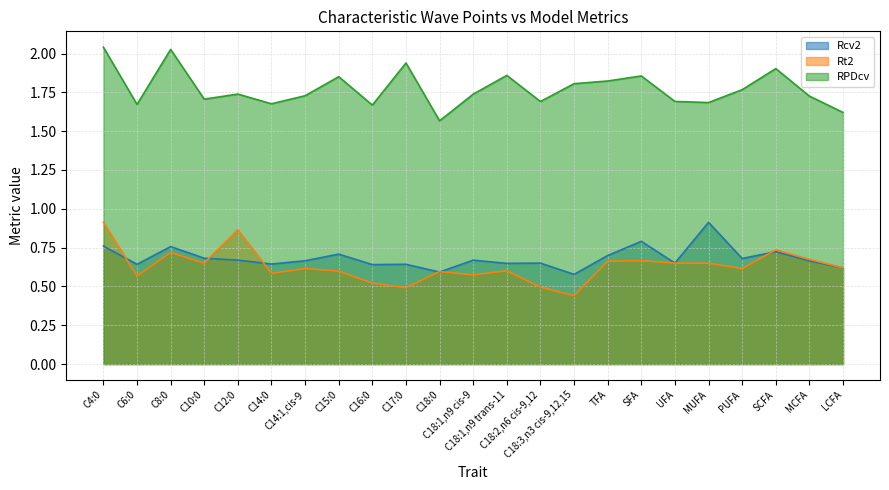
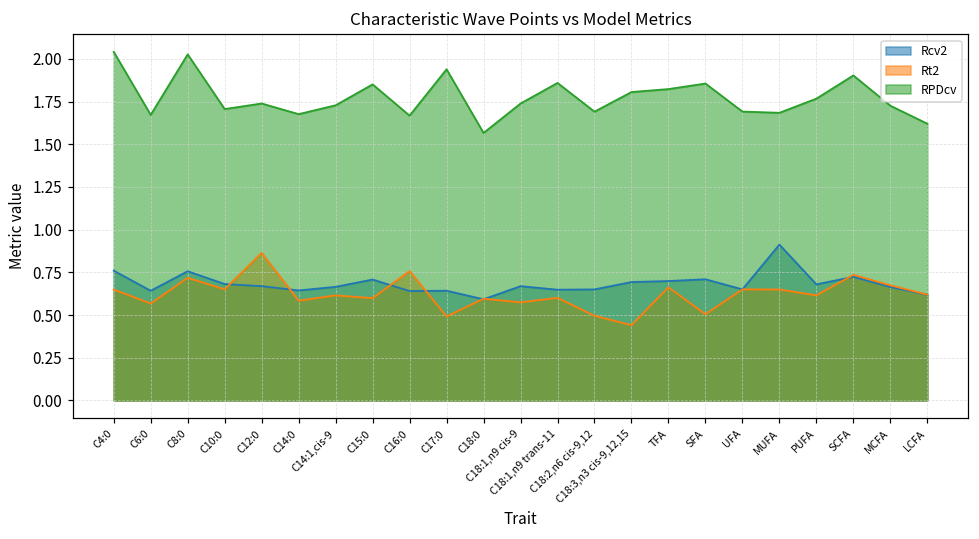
  {
    "Rcv2": {
      "C4:0": 0.76,
      "C6:0": 0.64,
      "C8:0": 0.76,
      "C10:0": 0.68,
      "C12:0": 0.67,
      "C14:0": 0.64,
      "C14:1,cis-9": 0.67,
      "C15:0": 0.71,
      "C16:0": 0.64,
      "C17:0": 0.64,
      "C18:1,n9 cis-9": 0.67,
      "C18:1,n9 trans-11": 0.65,
      "C18:2,n6 cis-9,12": 0.65,
-     "C18:3,n3 cis-9,12,15": 0.58,
+     "C18:3,n3 cis-9,12,15": 0.69,
      "TFA": 0.70,
-     "SFA": 0.79,
+     "SFA": 0.71,
      "MUFA": 0.91,
      "PUFA": 0.68
    },
    "Rt2": {
-     "C4:0": 0.91,
+     "C4:0": 0.65,
      "C6:0": 0.57,
      "C8:0": 0.72,
      "C10:0": 0.65,
      "C12:0": 0.86,
      "C14:0": 0.58,
      "C14:1,cis-9": 0.62,
      "C15:0": 0.60,
-     "C16:0": 0.52,
+     "C16:0": 0.76,
      "C17:0": 0.49,
      "C18:1,n9 cis-9": 0.57,
      "C18:1,n9 trans-11": 0.60,
      "C18:2,n6 cis-9,12": 0.50,
      "C18:3,n3 cis-9,12,15": 0.44,
      "TFA": 0.66,
-     "SFA": 0.67,
+     "SFA": 0.50,
      "MUFA": 0.65,
      "PUFA": 0.62
    },
    "RPDcv": {
      "C4:0": 2.04,
      "C6:0": 1.67,
      "C8:0": 2.03,
      "C10:0": 1.71,
      "C12:0": 1.74,
      "C14:0": 1.68,
      "C14:1,cis-9": 1.73,
      "C15:0": 1.85,
      "C16:0": 1.67,
      "C17:0": 1.94,
      "C18:0": 1.57,
      "C18:1,n9 cis-9": 1.74,
      "C18:1,n9 trans-11": 1.86,
      "C18:2,n6 cis-9,12": 1.69,
      "C18:3,n3 cis-9,12,15": 1.81,
      "TFA": 1.82,
      "SFA": 1.86,
      "UFA": 1.69,
      "MUFA": 1.68,
      "PUFA": 1.77,
      "SCFA": 1.90,
      "MCFA": 1.73,
      "LCFA": 1.62
    }
  }
